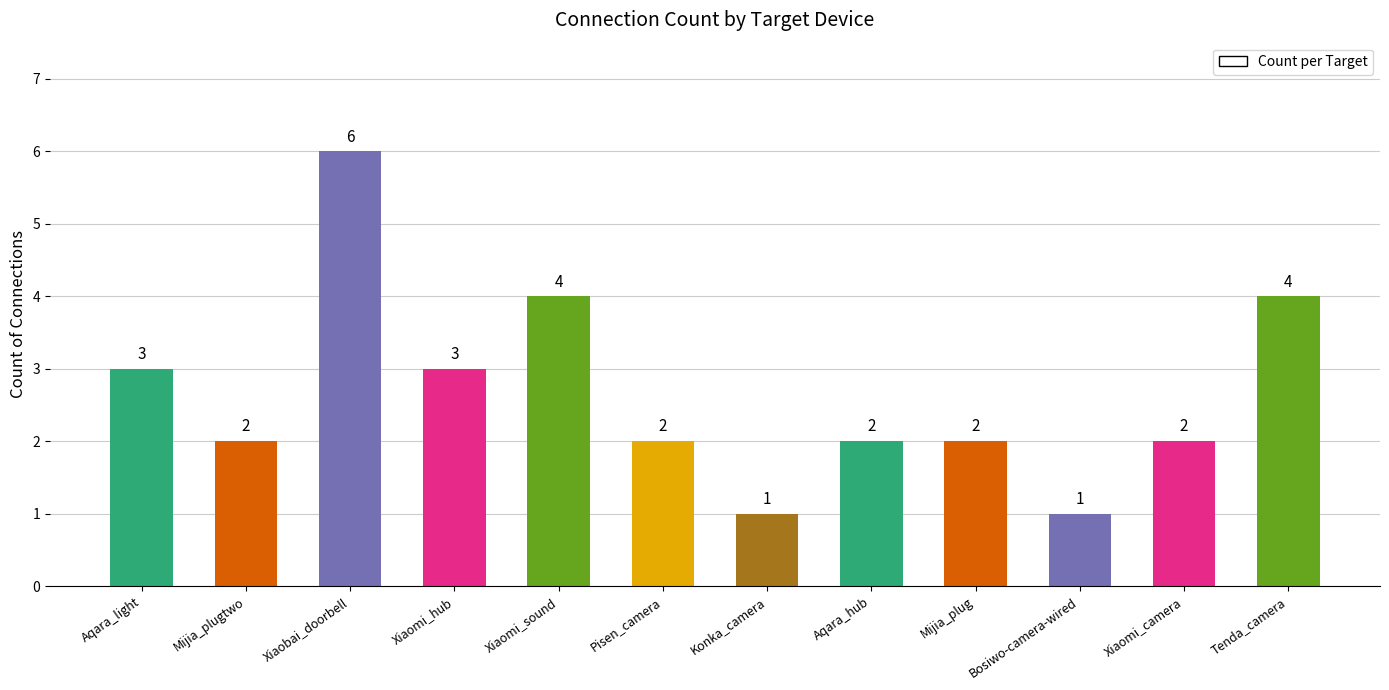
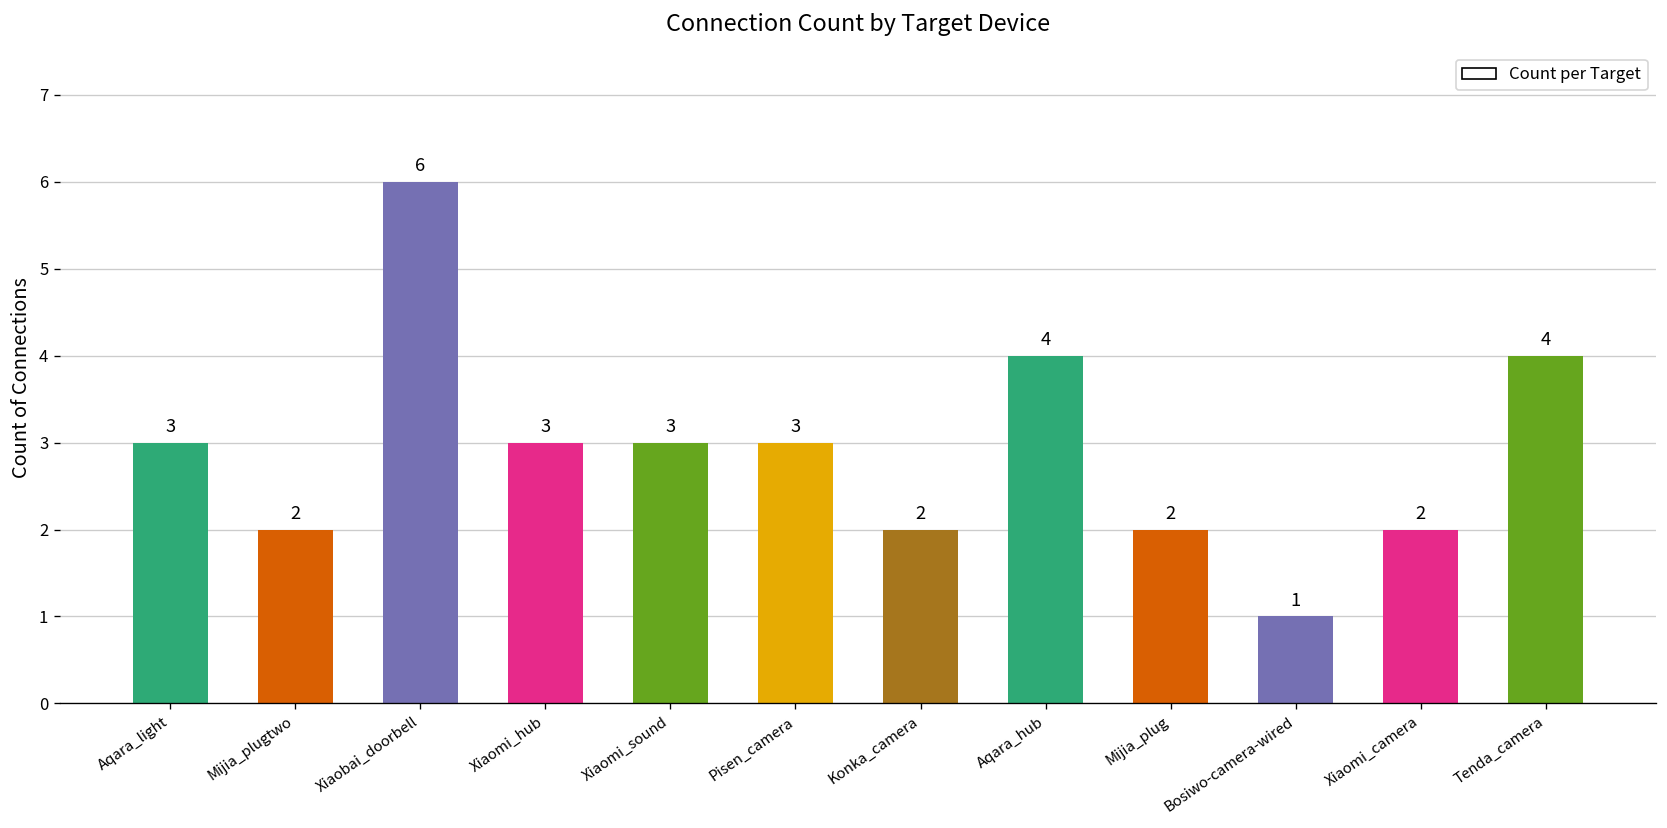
  {
    "Aqara_light": 3,
    "Mijia_plugtwo": 2,
    "Xiaobai_doorbell": 6,
    "Xiaomi_hub": 3,
-   "Xiaomi_sound": 4,
-   "Pisen_camera": 2,
-   "Konka_camera": 1,
-   "Aqara_hub": 2,
+   "Xiaomi_sound": 3,
+   "Pisen_camera": 3,
+   "Konka_camera": 2,
+   "Aqara_hub": 4,
    "Mijia_plug": 2,
    "Bosiwo-camera-wired": 1,
    "Xiaomi_camera": 2,
    "Tenda_camera": 4
  }
